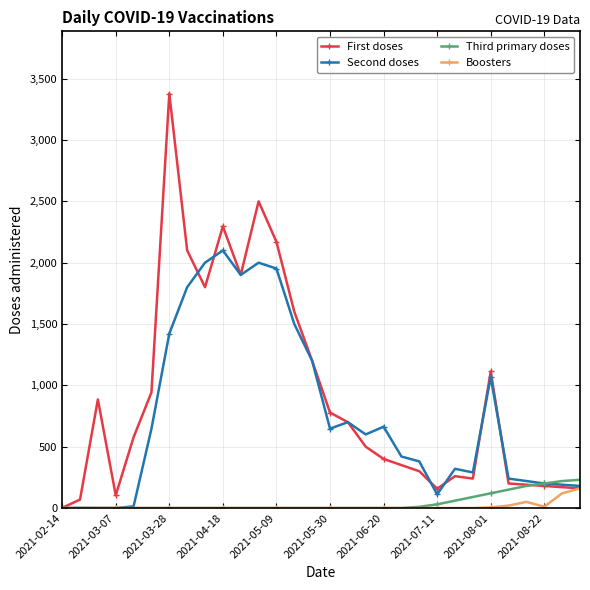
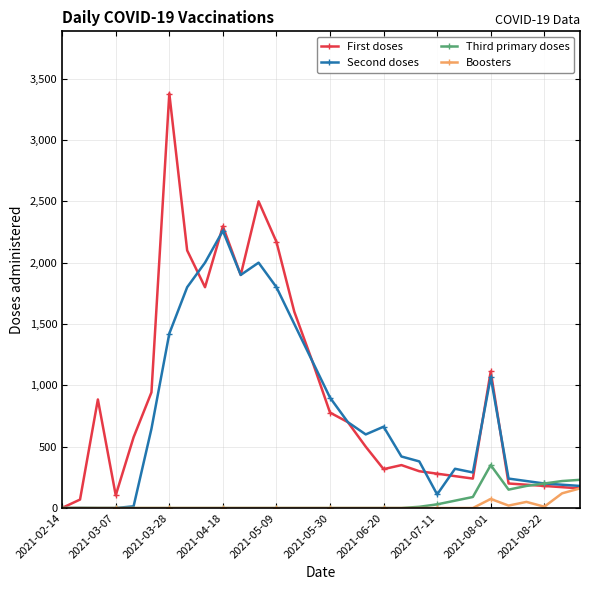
  {
    "First doses": {
      "2021-03-07": "100",
      "2021-03-28": "3,380",
      "2021-04-18": "2,300",
      "2021-05-09": "2,170",
      "2021-05-30": "780",
-     "2021-06-20": "400",
-     "2021-07-11": "160",
+     "2021-06-20": "320",
+     "2021-07-11": "280",
      "2021-08-01": "1,110"
    },
    "Second doses": {
      "2021-03-28": "1,420",
-     "2021-04-18": "2,100",
-     "2021-05-09": "1,950",
-     "2021-05-30": "650",
+     "2021-04-18": "2,260",
+     "2021-05-09": "1,800",
+     "2021-05-30": "900",
      "2021-06-20": "660",
      "2021-07-11": "110",
      "2021-08-01": "1,070"
    },
    "Third primary doses": {
      "2021-07-11": "30",
-     "2021-08-01": "120"
+     "2021-08-01": "350"
    },
    "Boosters": {
      "2021-07-11": "0",
-     "2021-08-01": "10",
+     "2021-08-01": "70",
      "2021-08-22": "10"
    }
  }
